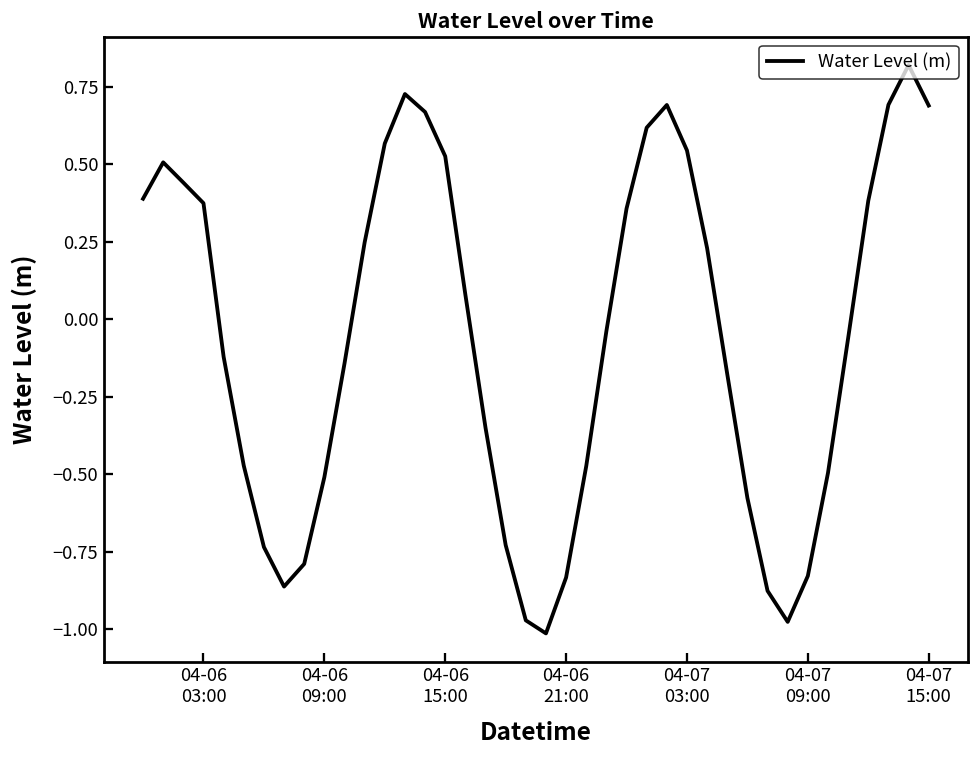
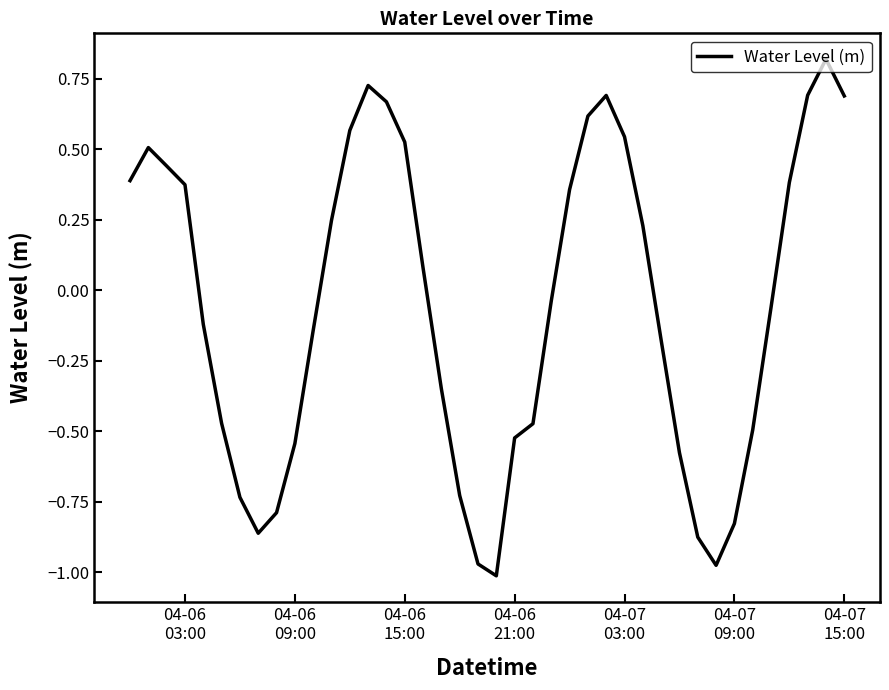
  {
    "04-06 03:00": 0.37,
-   "04-06 09:00": -0.51,
+   "04-06 09:00": -0.54,
    "04-06 15:00": 0.53,
-   "04-06 21:00": -0.83,
+   "04-06 21:00": -0.52,
    "04-07 03:00": 0.54,
    "04-07 09:00": -0.83,
    "04-07 15:00": 0.69
  }
